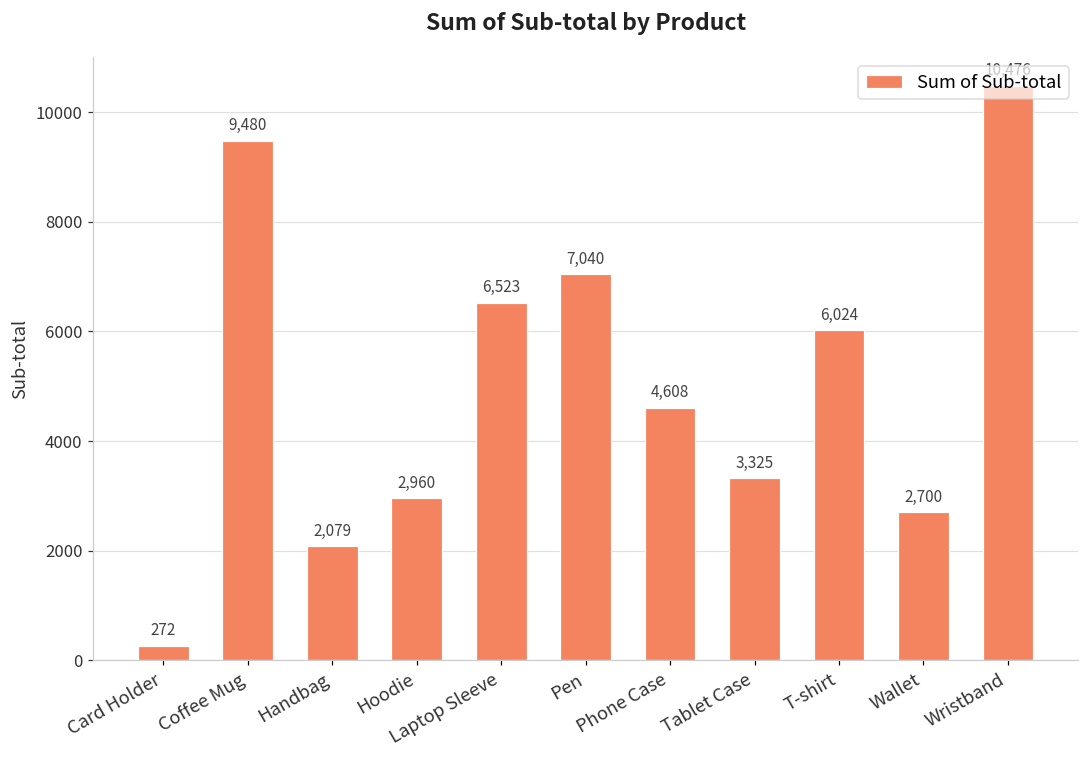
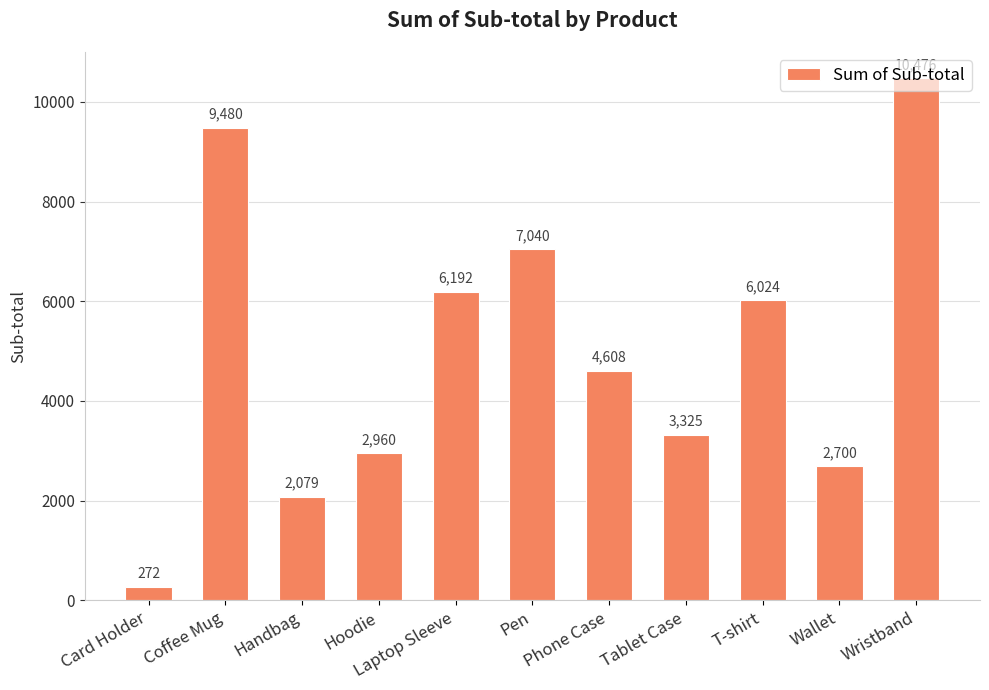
  {
    "Card Holder": "272",
    "Coffee Mug": "9,480",
    "Handbag": "2,079",
    "Hoodie": "2,960",
-   "Laptop Sleeve": "6,523",
+   "Laptop Sleeve": "6,192",
    "Pen": "7,040",
    "Phone Case": "4,608",
    "Tablet Case": "3,325",
    "T-shirt": "6,024",
    "Wallet": "2,700"
  }
